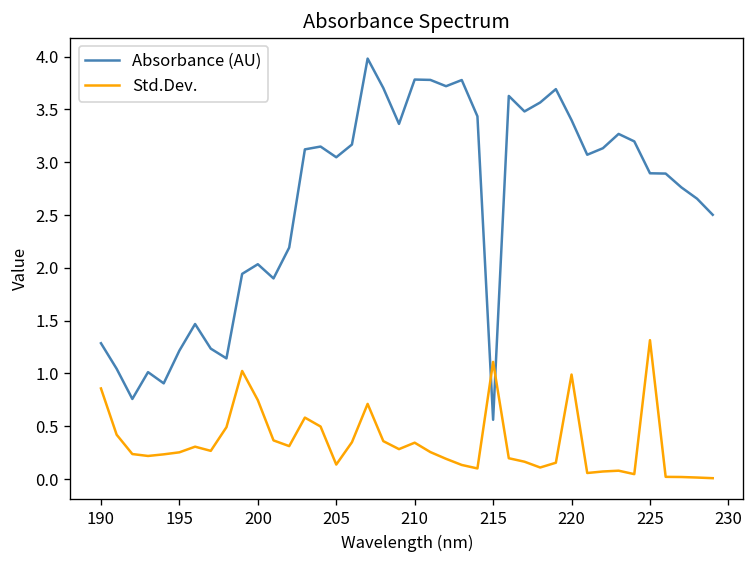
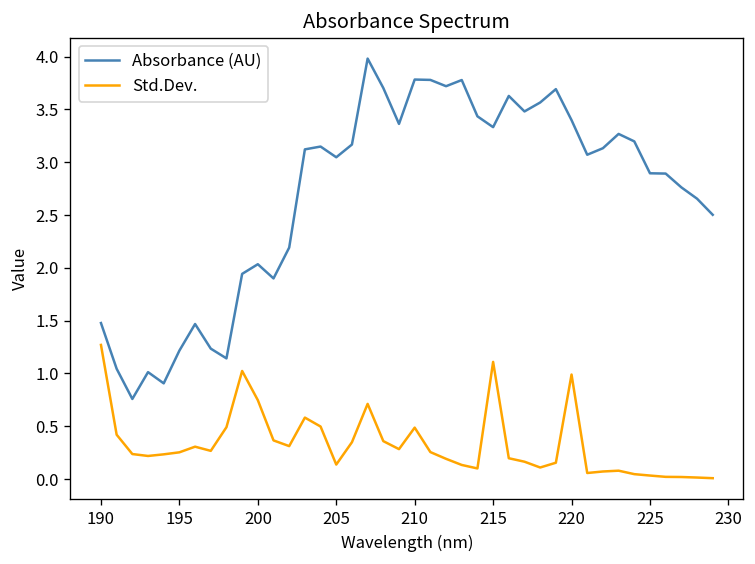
  {
    "Absorbance (AU)": {
-     "190": 1.3,
+     "190": 1.5,
      "195": 1.2,
      "200": 2.0,
      "205": 3.0,
      "210": 3.8,
-     "215": 0.6,
+     "215": 3.3,
      "220": 3.4,
      "225": 2.9
    },
    "Std.Dev.": {
-     "190": 0.9,
+     "190": 1.3,
      "195": 0.3,
      "200": 0.7,
      "205": 0.1,
-     "210": 0.3,
+     "210": 0.5,
      "215": 1.1,
      "220": 1.0,
-     "225": 1.3
+     "225": 0.0
    }
  }
